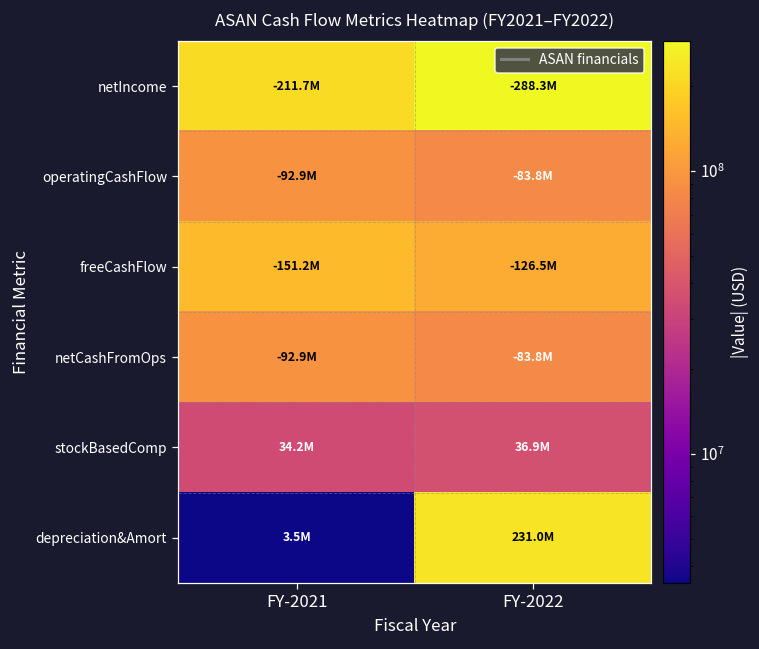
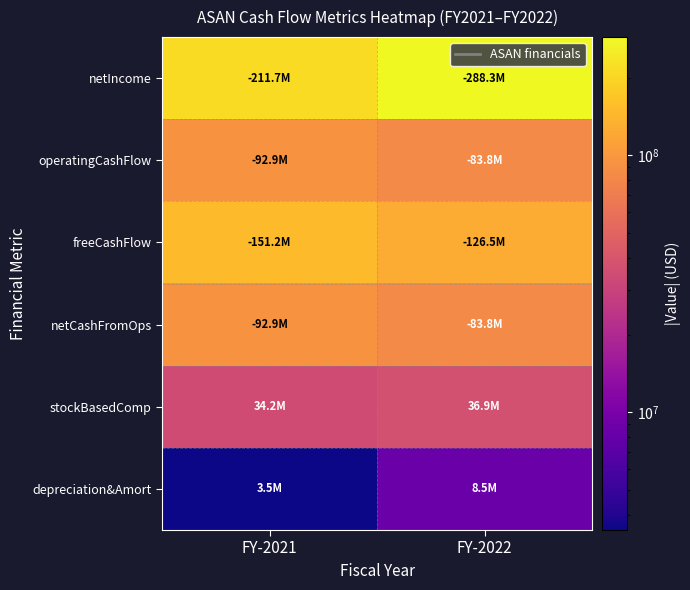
  {
    "netIncome": {
      "FY-2021": "-211.7M",
      "FY-2022": "-288.3M"
    },
    "operatingCashFlow": {
      "FY-2021": "-92.9M",
      "FY-2022": "-83.8M"
    },
    "freeCashFlow": {
      "FY-2021": "-151.2M",
      "FY-2022": "-126.5M"
    },
    "netCashFromOps": {
      "FY-2021": "-92.9M",
      "FY-2022": "-83.8M"
    },
    "stockBasedComp": {
      "FY-2021": "34.2M",
      "FY-2022": "36.9M"
    },
    "depreciation&Amort": {
      "FY-2021": "3.5M",
-     "FY-2022": "231.0M"
+     "FY-2022": "8.5M"
    }
  }
